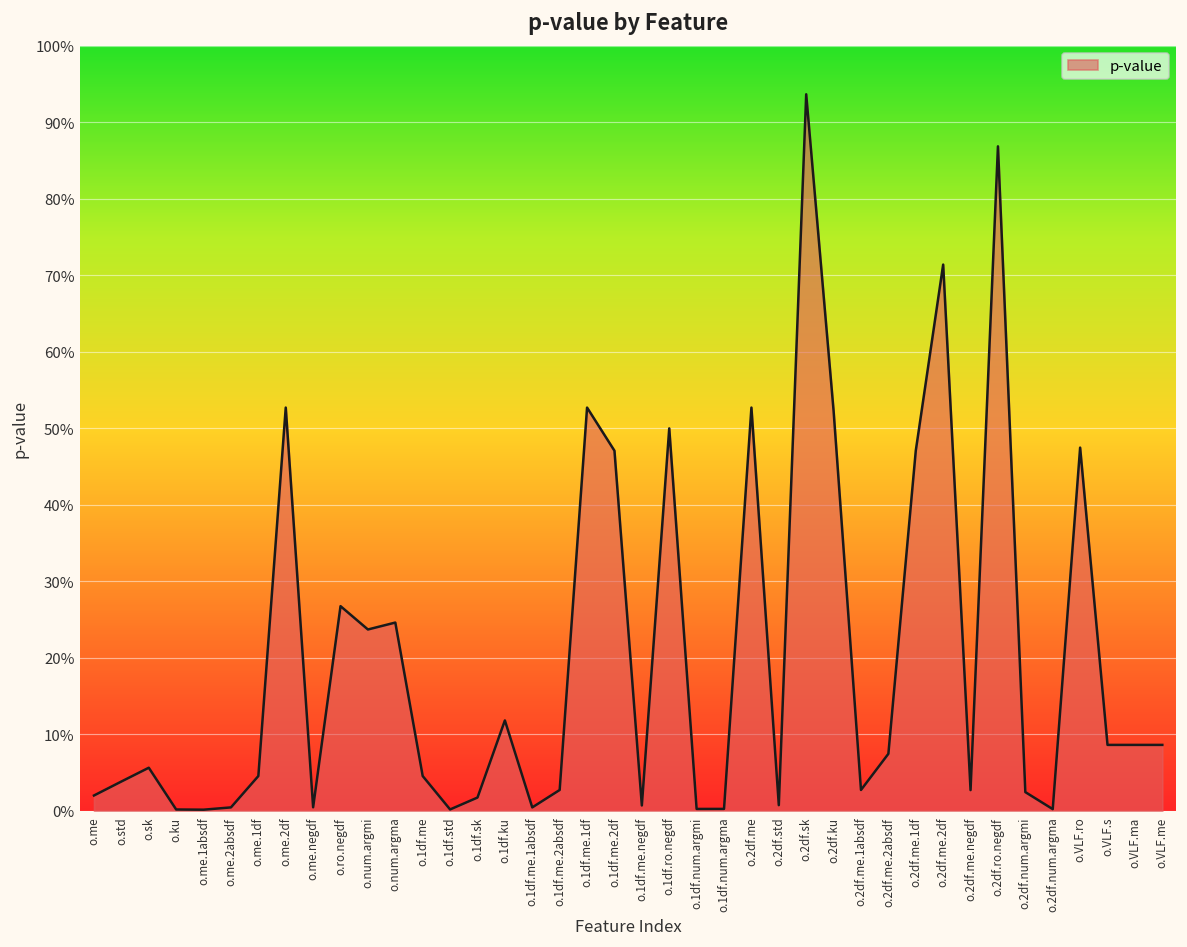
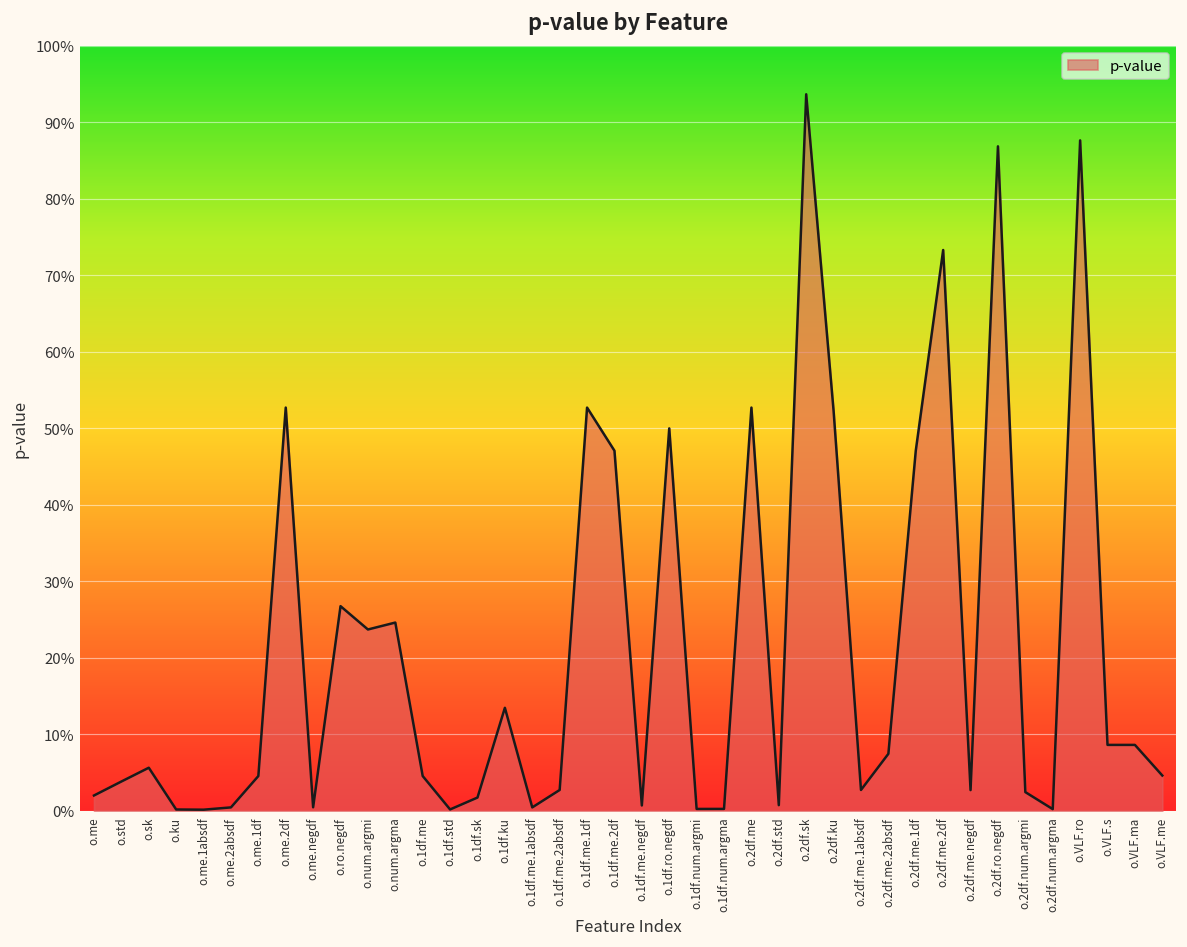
  {
    "o.me": "2%",
    "o.std": "4%",
    "o.sk": "6%",
    "o.ku": "0%",
    "o.me.1absdf": "0%",
    "o.me.2absdf": "0%",
    "o.me.1df": "5%",
    "o.me.2df": "53%",
    "o.me.negdf": "0%",
    "o.ro.negdf": "27%",
    "o.num.argmi": "24%",
    "o.num.argma": "25%",
    "o.1df.me": "5%",
    "o.1df.std": "0%",
    "o.1df.sk": "2%",
-   "o.1df.ku": "12%",
+   "o.1df.ku": "13%",
    "o.1df.me.1absdf": "0%",
    "o.1df.me.2absdf": "3%",
    "o.1df.me.1df": "53%",
    "o.1df.me.2df": "47%",
    "o.1df.me.negdf": "1%",
    "o.1df.ro.negdf": "50%",
    "o.1df.num.argmi": "0%",
    "o.1df.num.argma": "0%",
    "o.2df.me": "53%",
    "o.2df.std": "1%",
    "o.2df.sk": "94%",
    "o.2df.ku": "52%",
    "o.2df.me.1absdf": "3%",
    "o.2df.me.2absdf": "7%",
    "o.2df.me.1df": "47%",
-   "o.2df.me.2df": "71%",
+   "o.2df.me.2df": "73%",
    "o.2df.me.negdf": "3%",
    "o.2df.ro.negdf": "87%",
    "o.2df.num.argmi": "2%",
    "o.2df.num.argma": "0%",
-   "o.VLF.ro": "47%",
+   "o.VLF.ro": "88%",
    "o.VLF.s": "9%",
    "o.VLF.ma": "9%",
-   "o.VLF.me": "9%"
+   "o.VLF.me": "5%"
  }
